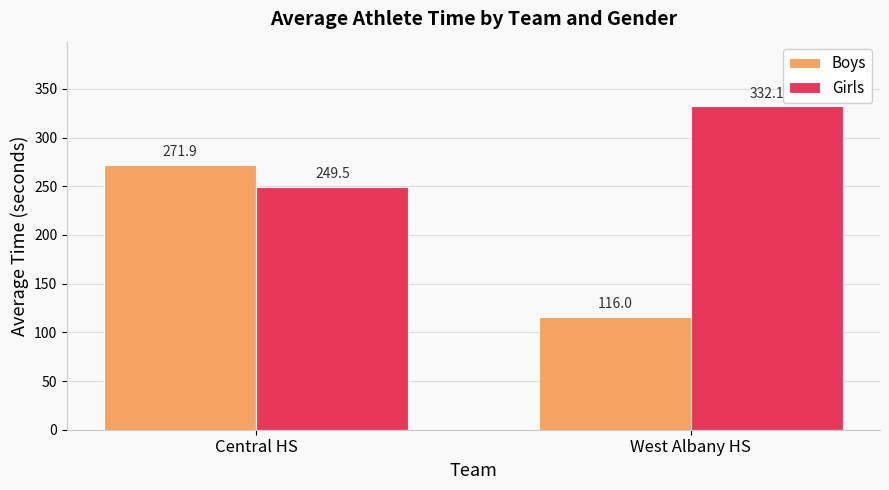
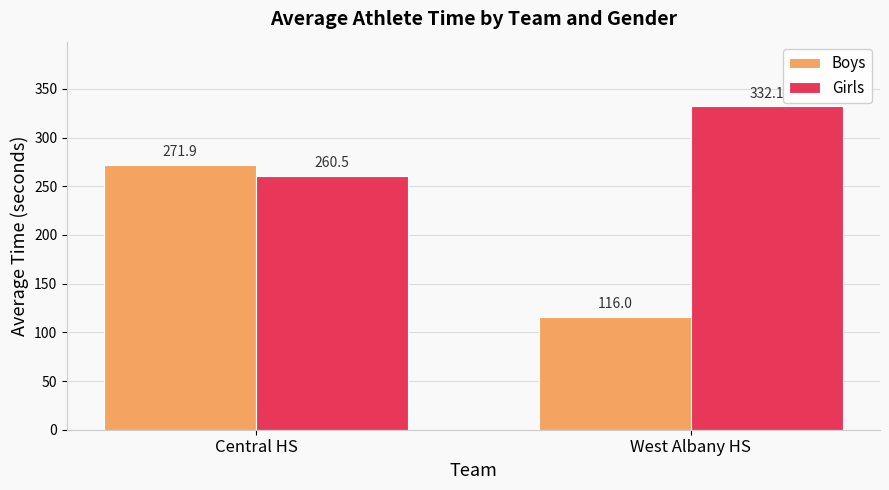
  {
    "Boys": {
      "Central HS": 271.9,
      "West Albany HS": 116.0
    },
    "Girls": {
-     "Central HS": 249.5
+     "Central HS": 260.5
    }
  }
